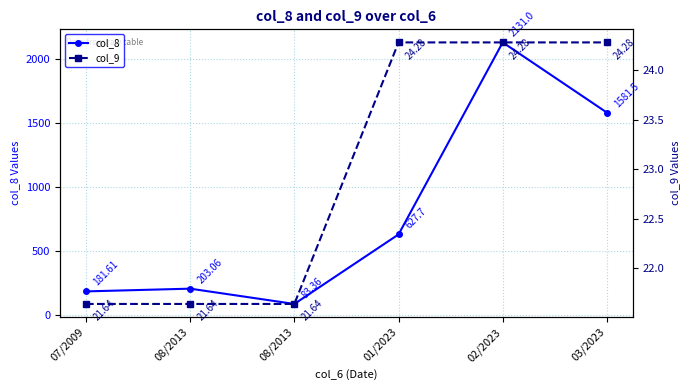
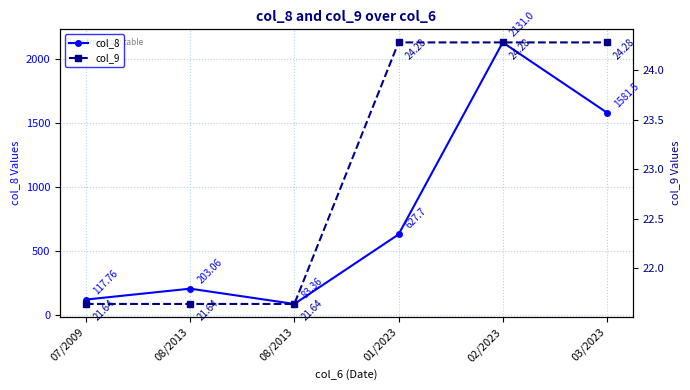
  {
    "col_8": {
-     "07/2009": 181.61,
+     "07/2009": 117.76,
      "01/2023": 627.7,
      "02/2023": 2131.0,
      "03/2023": 1581.5
    },
    "col_9": {
      "07/2009": 21.64,
      "01/2023": 24.28,
      "02/2023": 24.28,
      "03/2023": 24.28
    }
  }
